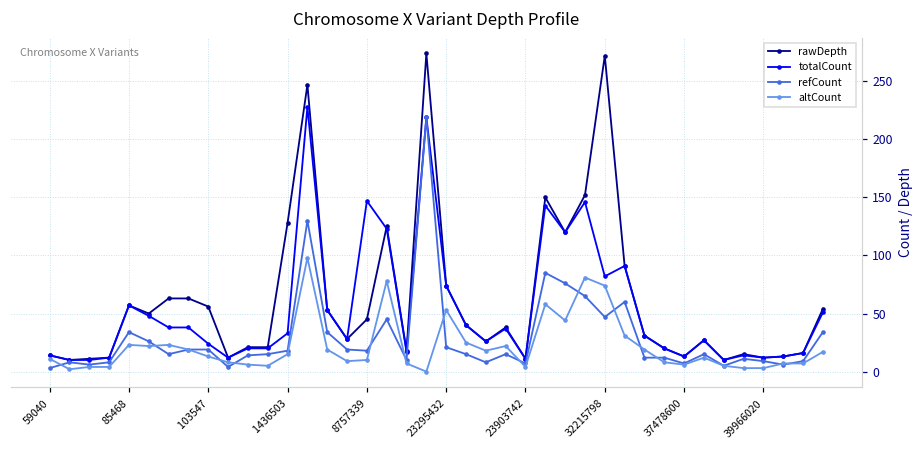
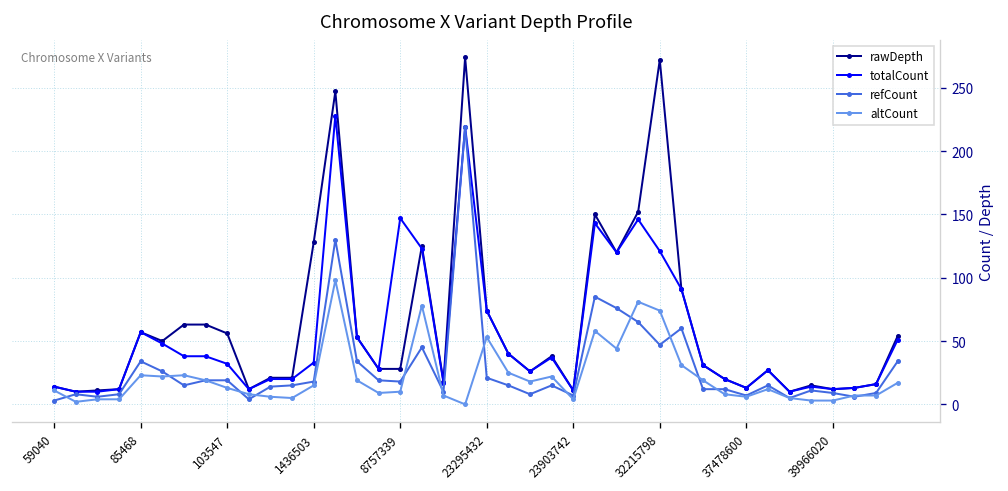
  {
    "rawDepth": {
      "103547": 56,
      "1436503": 128,
-     "8757339": 45,
+     "8757339": 28,
      "32215798": 272
    },
    "totalCount": {
-     "103547": 24,
+     "103547": 32,
      "1436503": 33,
      "8757339": 147,
-     "32215798": 82
+     "32215798": 121
    }
  }
